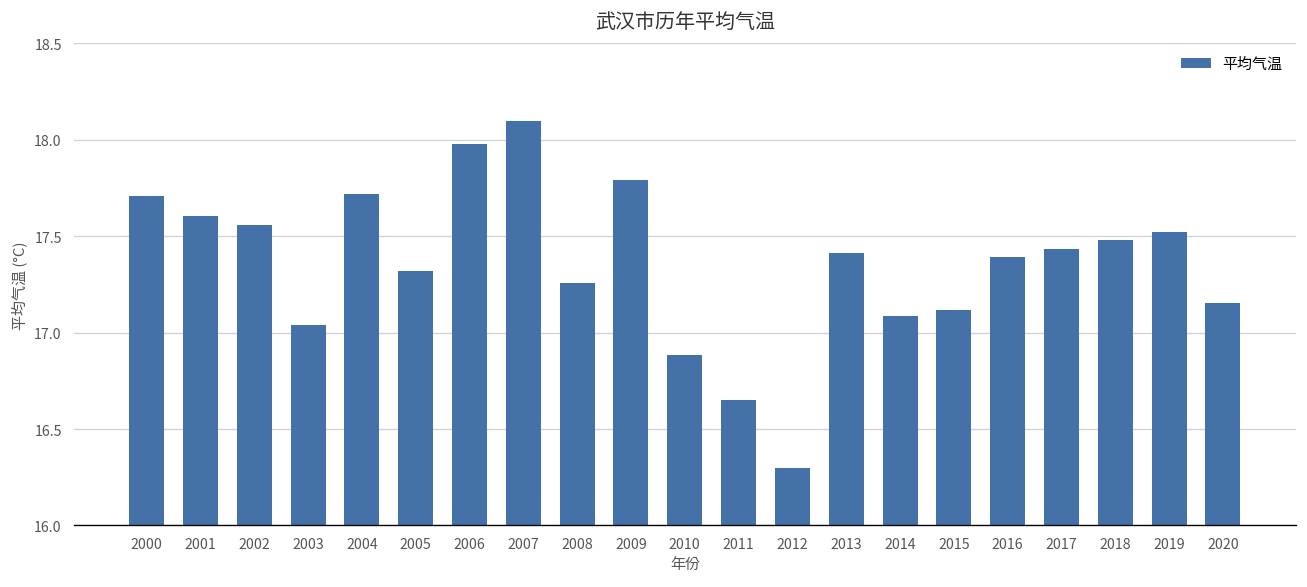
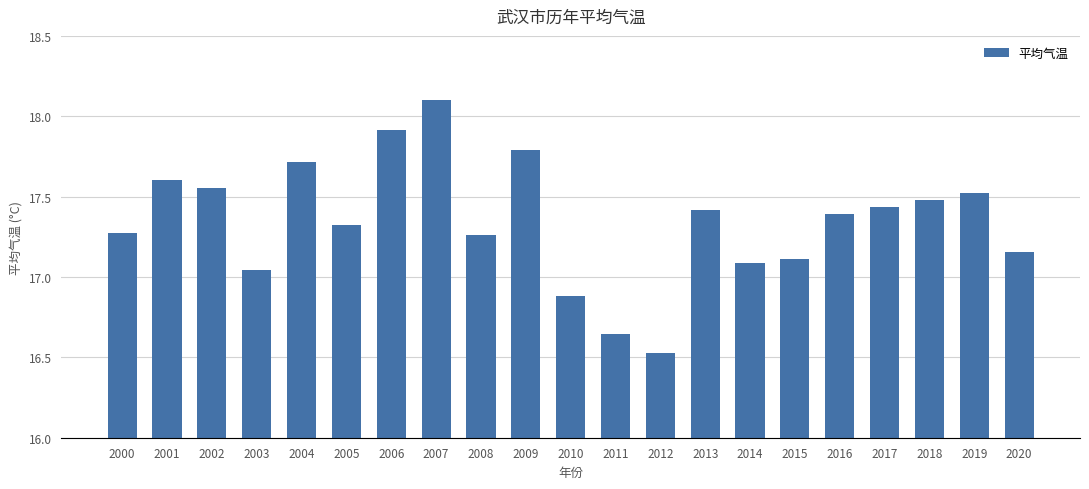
  {
-   "2000": 17.71,
+   "2000": 17.27,
    "2001": 17.61,
    "2002": 17.56,
    "2003": 17.04,
    "2004": 17.72,
    "2005": 17.32,
-   "2006": 17.98,
+   "2006": 17.92,
    "2007": 18.10,
    "2008": 17.26,
    "2009": 17.79,
    "2010": 16.88,
    "2011": 16.65,
-   "2012": 16.30,
+   "2012": 16.52,
    "2013": 17.41,
    "2014": 17.09,
    "2015": 17.12,
    "2016": 17.39,
    "2017": 17.43,
    "2018": 17.48,
    "2019": 17.52,
    "2020": 17.15
  }
